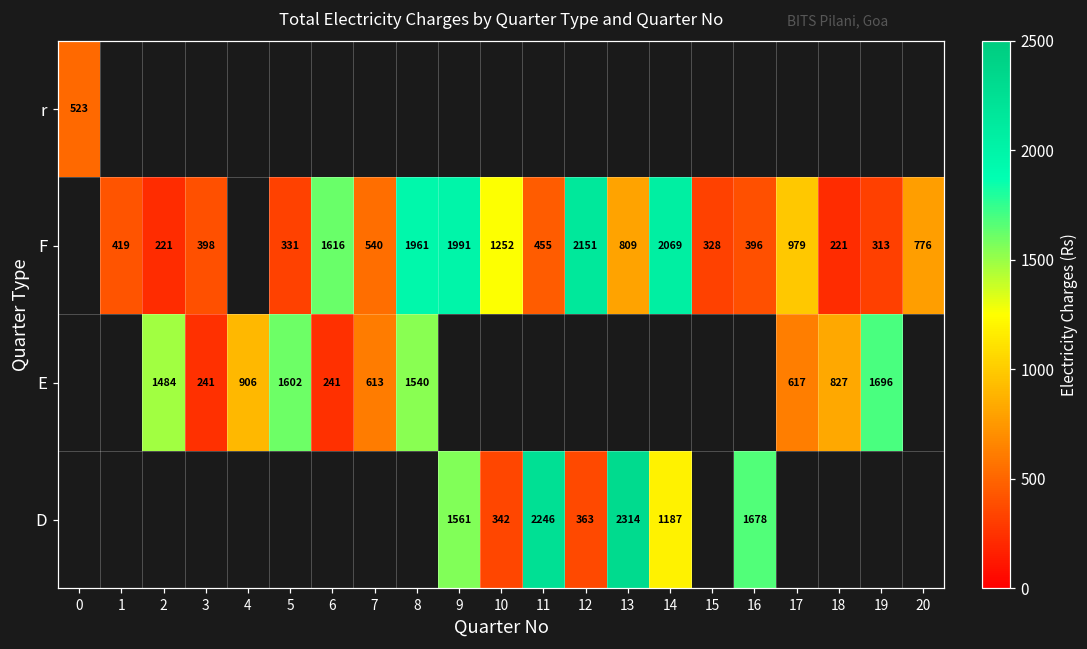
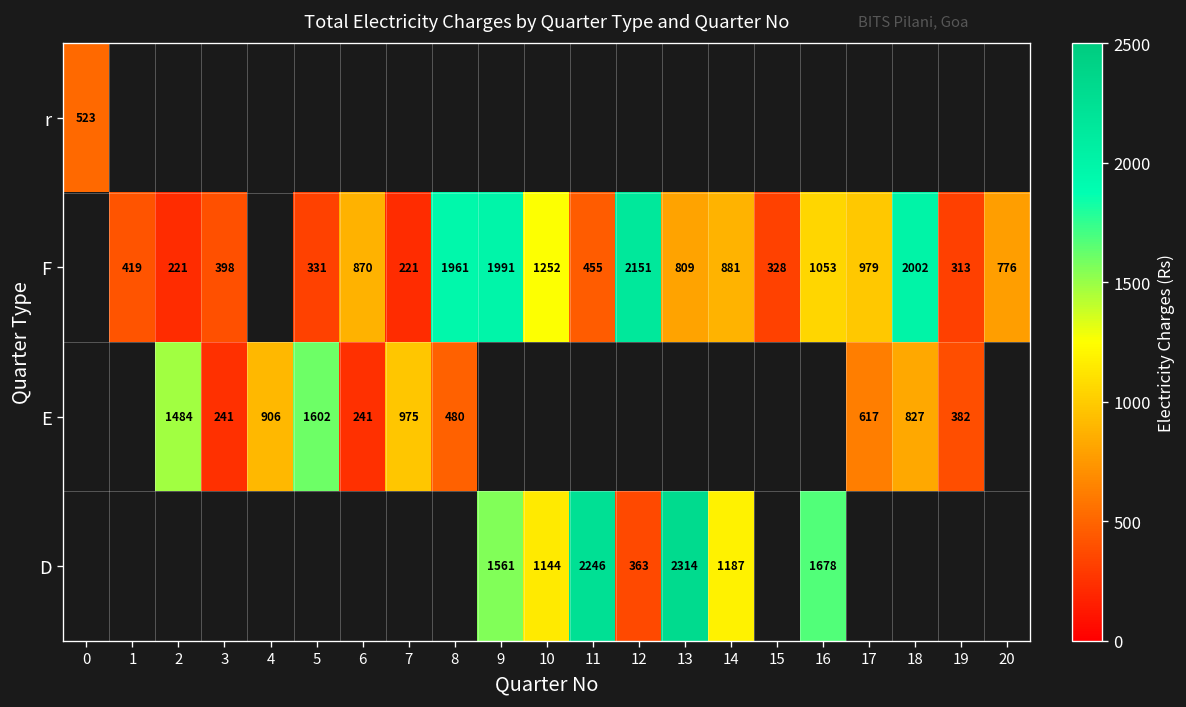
  {
    "r": {
      "0": 523
    },
    "F": {
      "1": 419,
      "2": 221,
      "3": 398,
      "5": 331,
-     "6": 1616,
-     "7": 540,
+     "6": 870,
+     "7": 221,
      "8": 1961,
      "9": 1991,
      "10": 1252,
      "11": 455,
      "12": 2151,
      "13": 809,
-     "14": 2069,
+     "14": 881,
      "15": 328,
-     "16": 396,
+     "16": 1053,
      "17": 979,
-     "18": 221,
+     "18": 2002,
      "19": 313,
      "20": 776
    },
    "E": {
      "2": 1484,
      "3": 241,
      "4": 906,
      "5": 1602,
      "6": 241,
-     "7": 613,
-     "8": 1540,
+     "7": 975,
+     "8": 480,
      "17": 617,
      "18": 827,
-     "19": 1696
+     "19": 382
    },
    "D": {
      "9": 1561,
-     "10": 342,
+     "10": 1144,
      "11": 2246,
      "12": 363,
      "13": 2314,
      "14": 1187,
      "16": 1678
    }
  }
